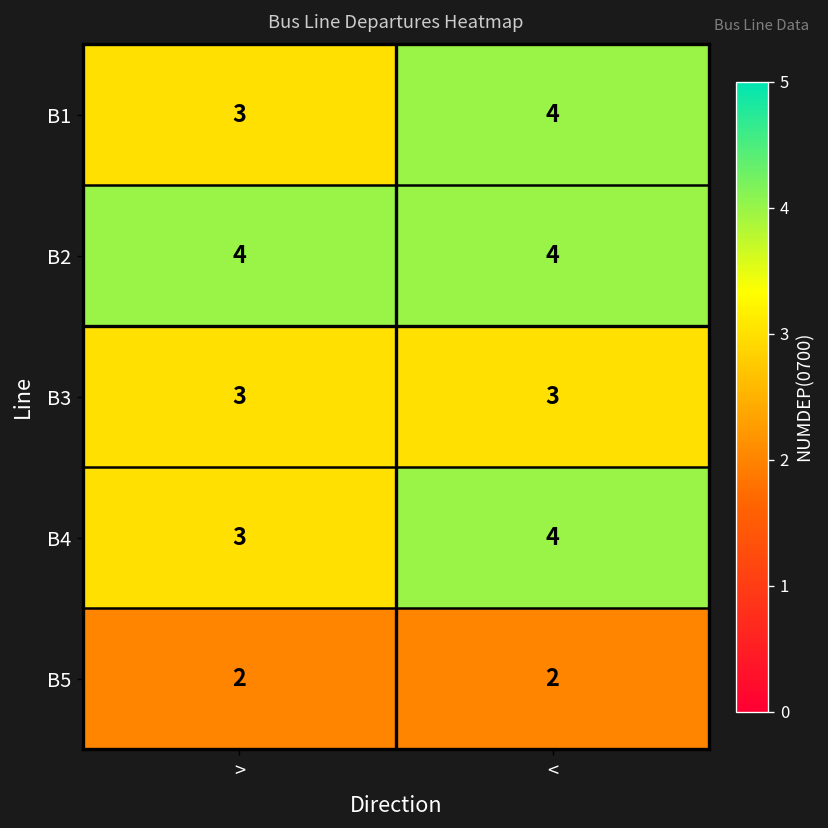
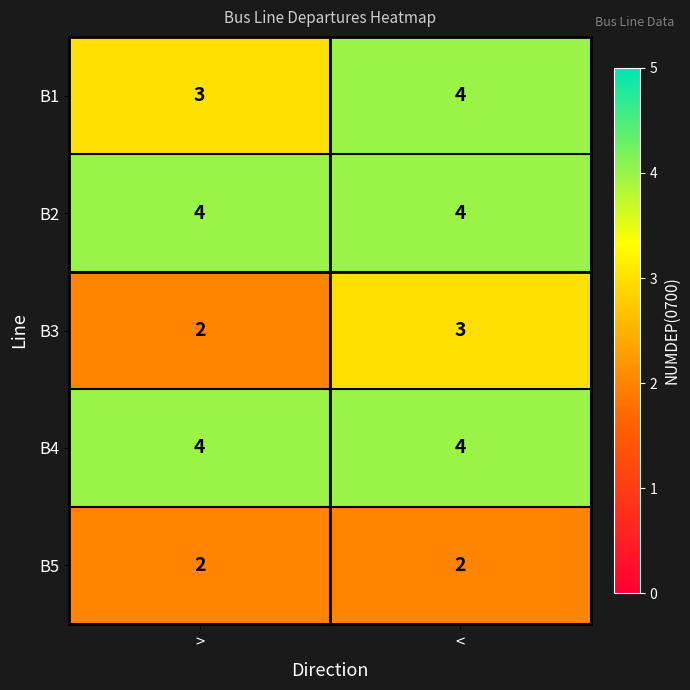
  {
    "B1": {
      ">": 3,
      "<": 4
    },
    "B2": {
      ">": 4,
      "<": 4
    },
    "B3": {
-     ">": 3,
+     ">": 2,
      "<": 3
    },
    "B4": {
-     ">": 3,
+     ">": 4,
      "<": 4
    },
    "B5": {
      ">": 2,
      "<": 2
    }
  }
